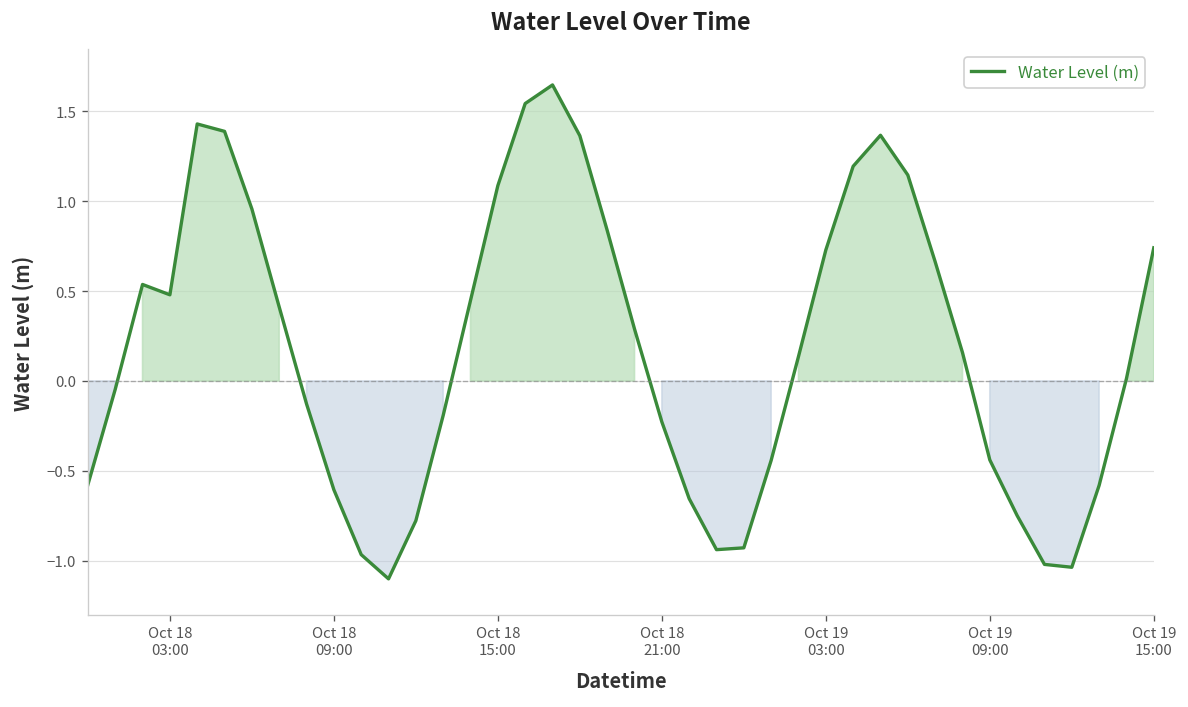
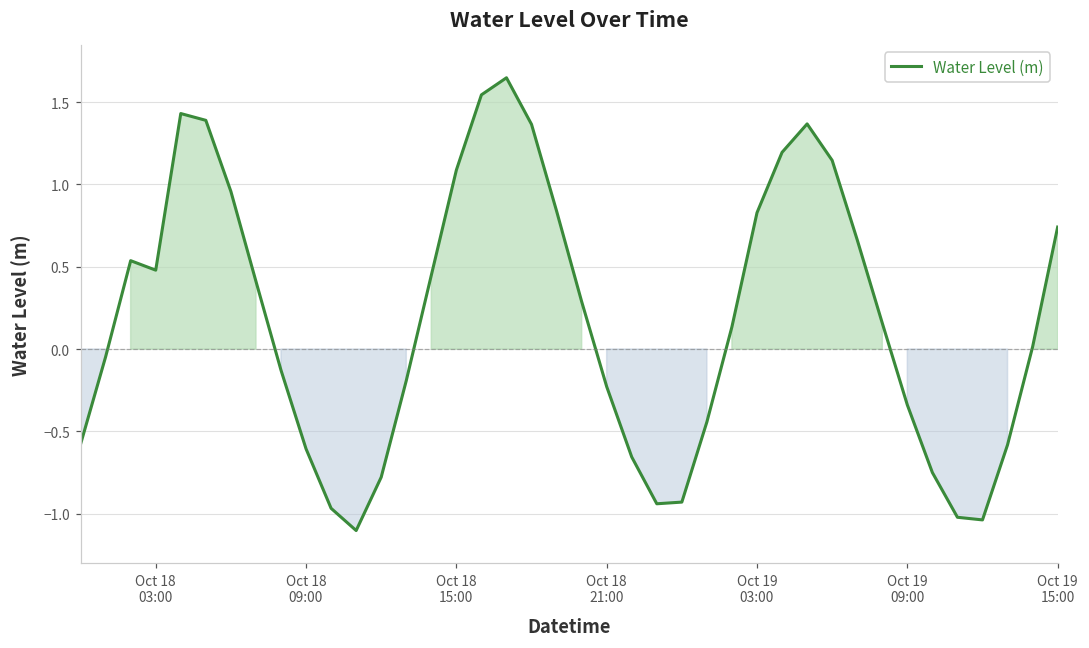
  {
    "Oct 18 03:00": 0.48,
    "Oct 18 09:00": -0.61,
    "Oct 18 15:00": 1.09,
    "Oct 18 21:00": -0.23,
-   "Oct 19 03:00": 0.73,
-   "Oct 19 09:00": -0.44,
+   "Oct 19 03:00": 0.83,
+   "Oct 19 09:00": -0.34,
    "Oct 19 15:00": 0.74
  }
